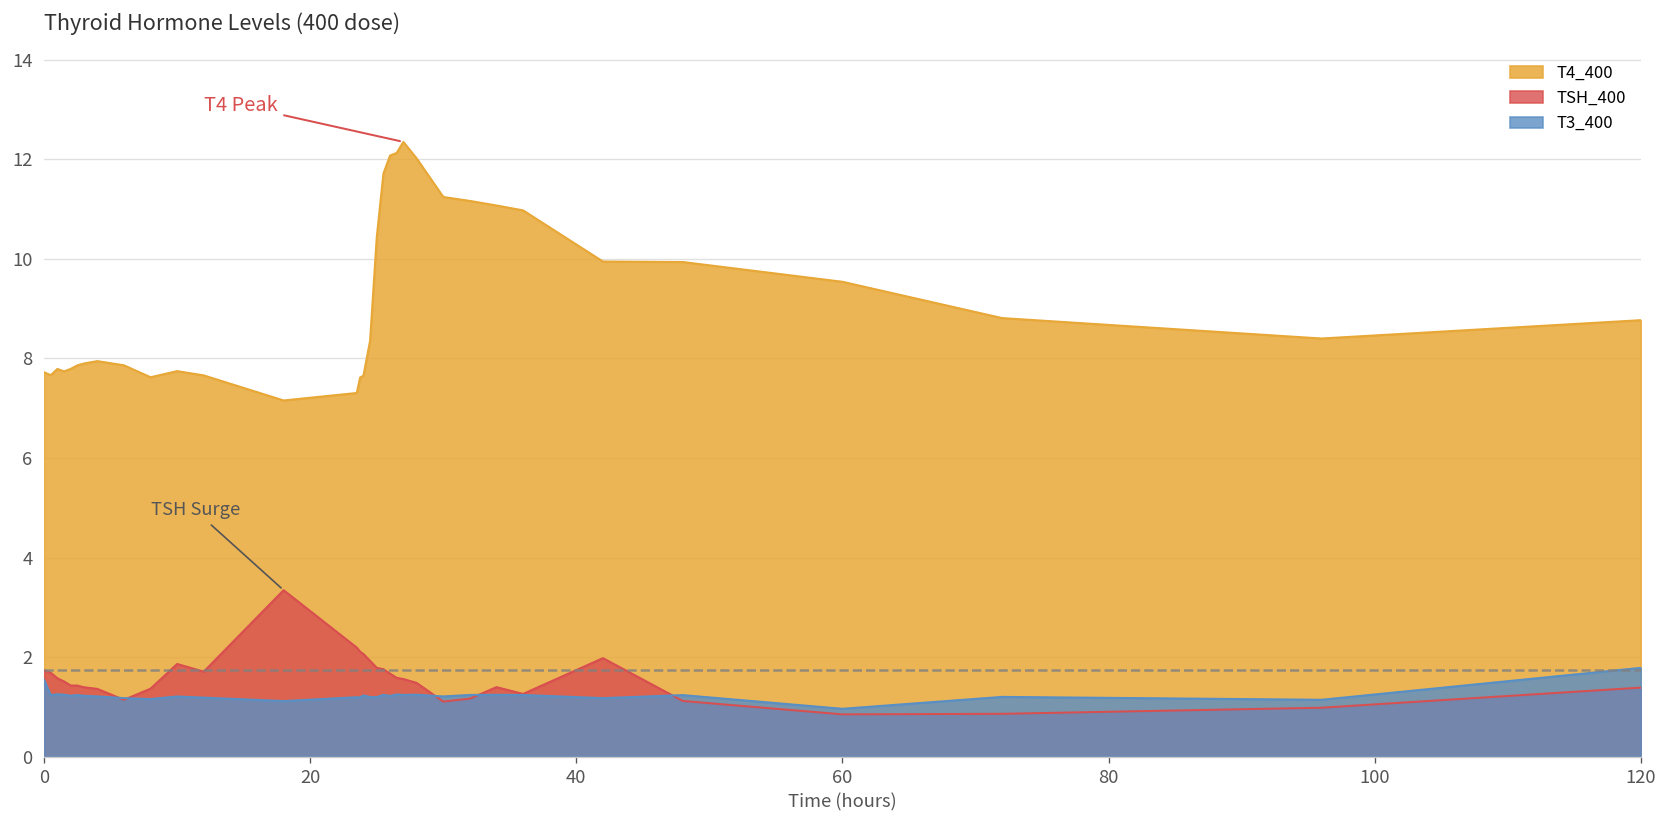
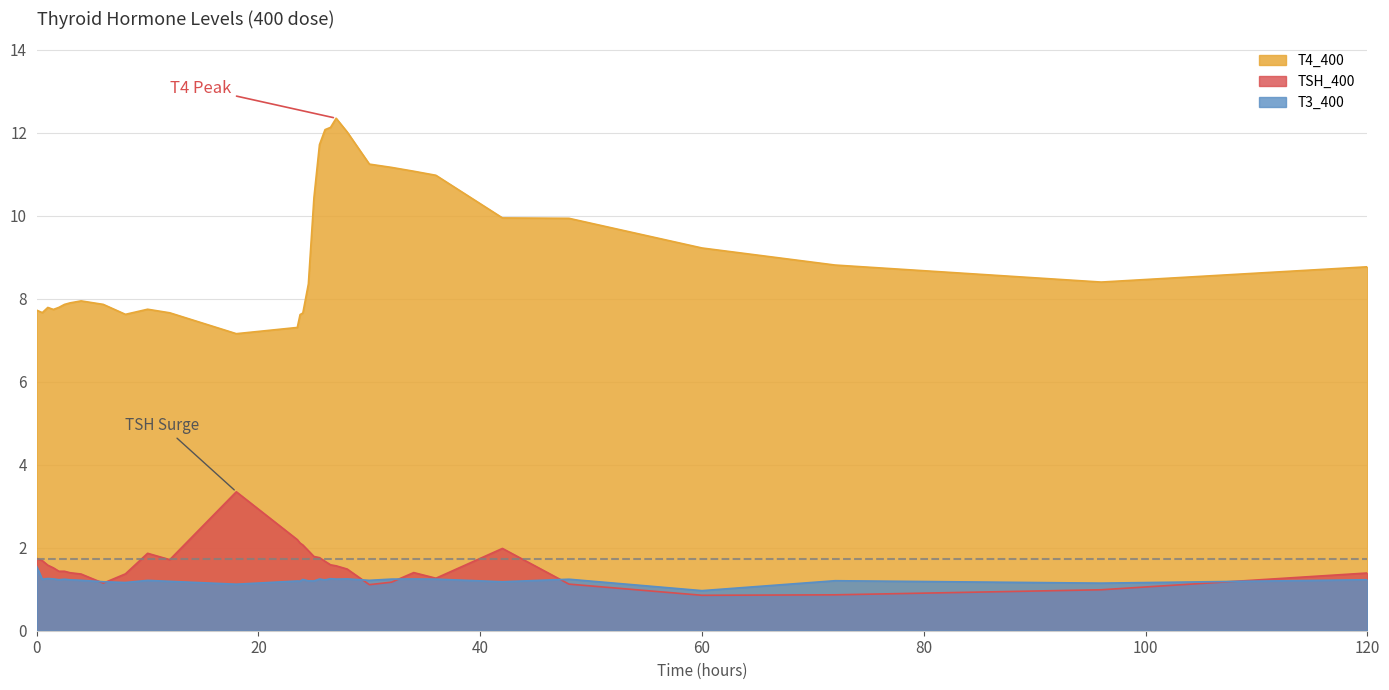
  {
    "T4_400": {
      "0": 7.7,
-     "60": 9.5,
+     "60": 9.2,
      "120": 8.8
    },
    "TSH_400": {
      "0": 1.7,
      "60": 0.9,
      "120": 1.4
    },
    "T3_400": {
      "0": 1.5,
      "60": 1.0,
-     "120": 1.8
+     "120": 1.2
    }
  }
